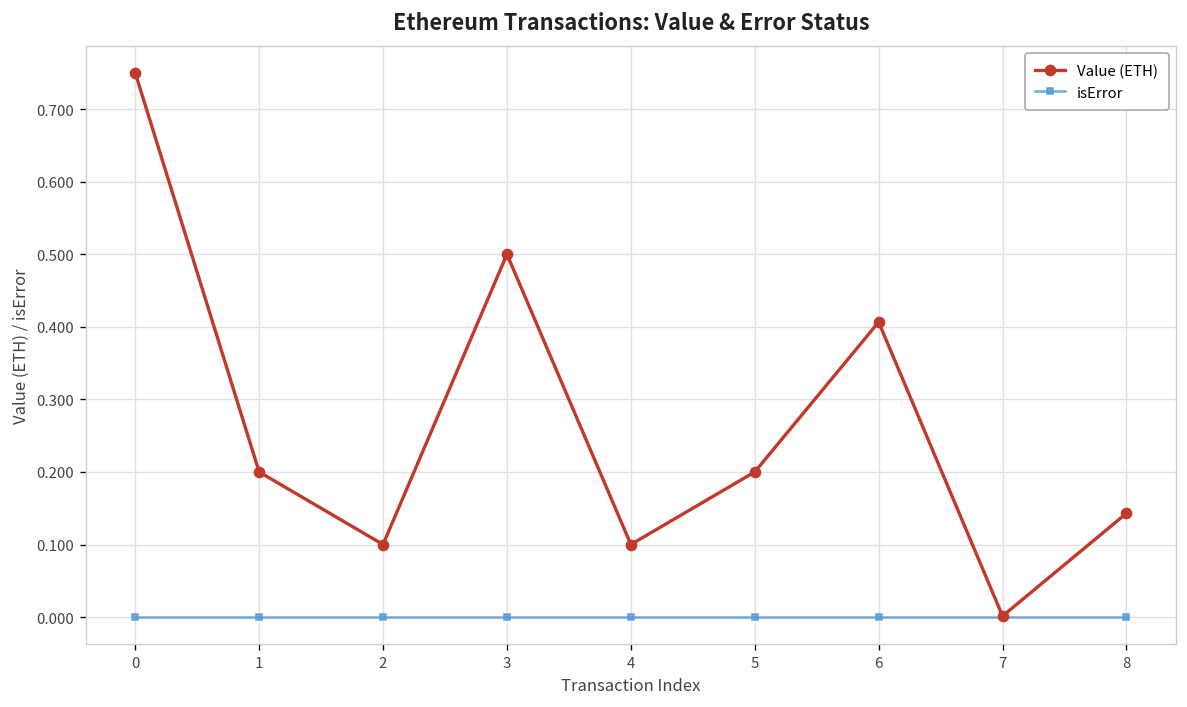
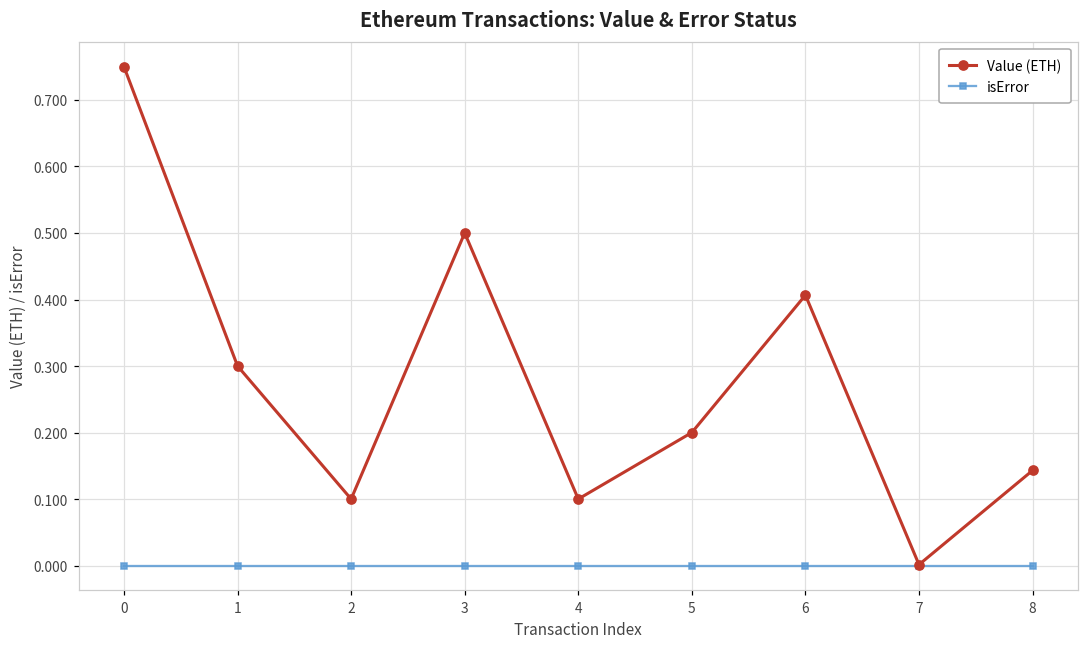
  {
    "Value (ETH)": {
      "0": 0.75,
-     "1": 0.2,
+     "1": 0.3,
      "2": 0.1,
      "3": 0.5,
      "4": 0.1,
      "5": 0.2,
      "6": 0.41,
      "8": 0.14
    },
    "isError": {
      "0": 0.0,
      "1": 0.0,
      "2": 0.0,
      "3": 0.0,
      "4": 0.0,
      "5": 0.0,
      "6": 0.0,
      "8": 0.0
    }
  }
